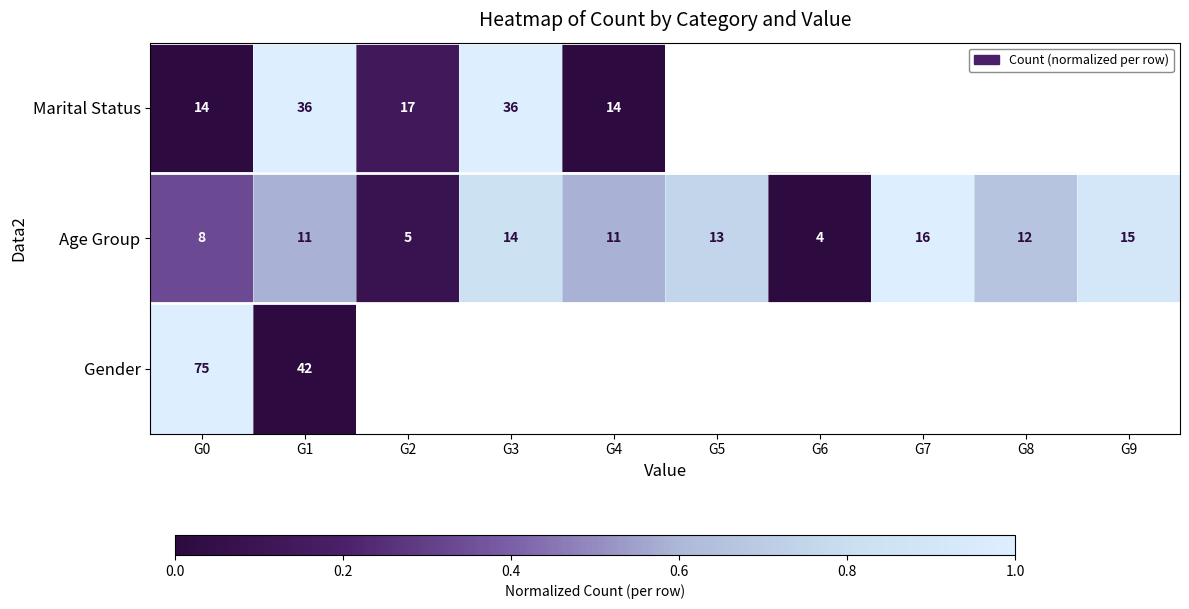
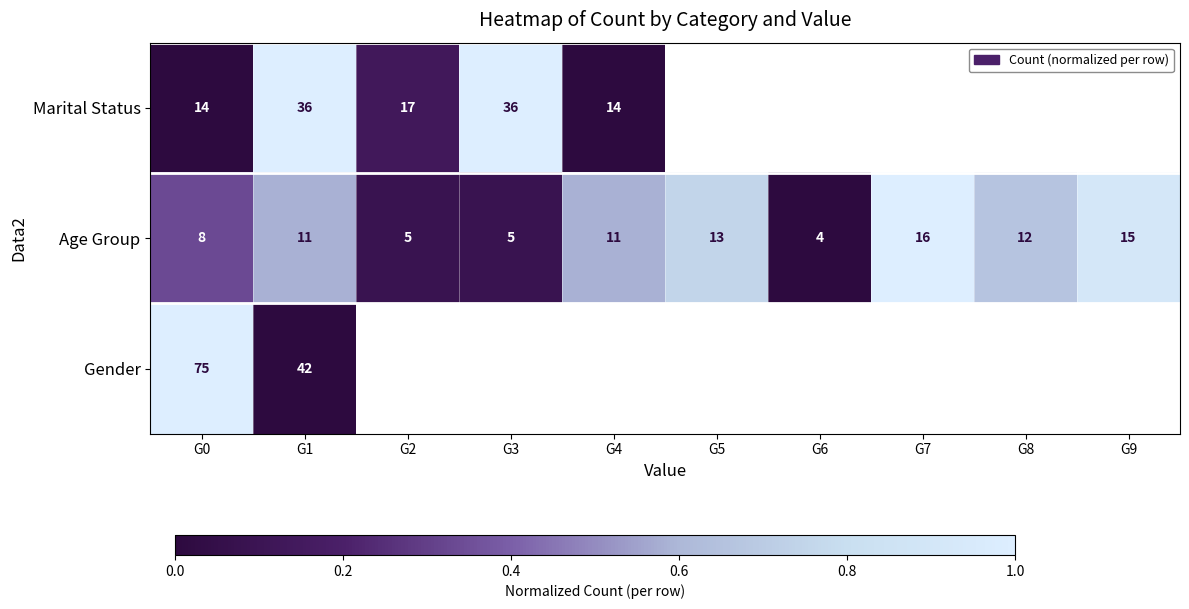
  {
    "Marital Status": {
      "G0": 14,
      "G1": 36,
      "G2": 17,
      "G3": 36,
      "G4": 14
    },
    "Age Group": {
      "G0": 8,
      "G1": 11,
      "G2": 5,
-     "G3": 14,
+     "G3": 5,
      "G4": 11,
      "G5": 13,
      "G6": 4,
      "G7": 16,
      "G8": 12,
      "G9": 15
    },
    "Gender": {
      "G0": 75,
      "G1": 42
    }
  }
